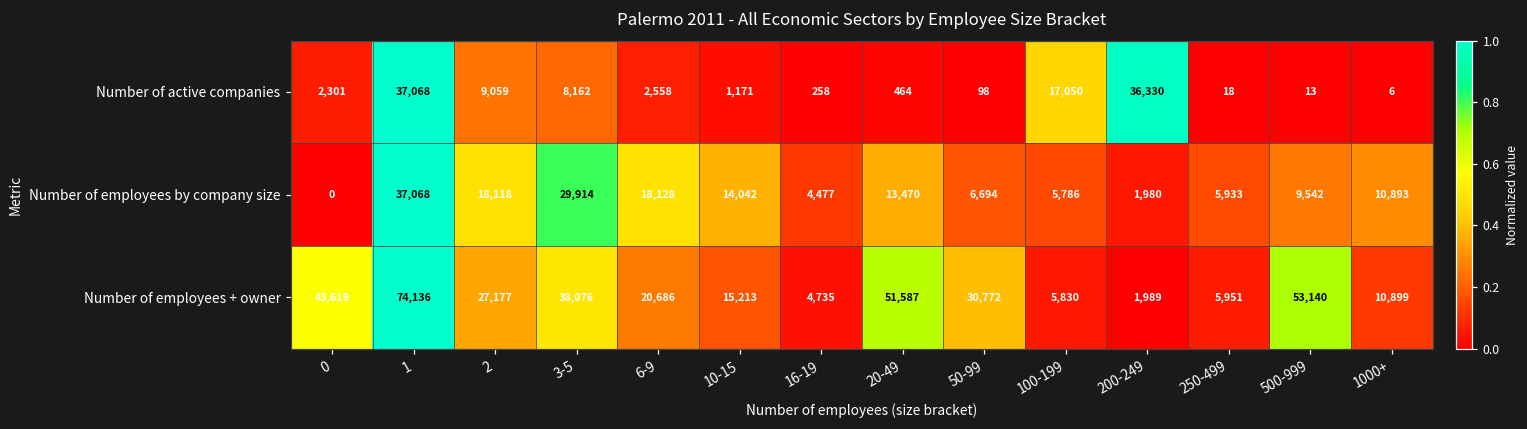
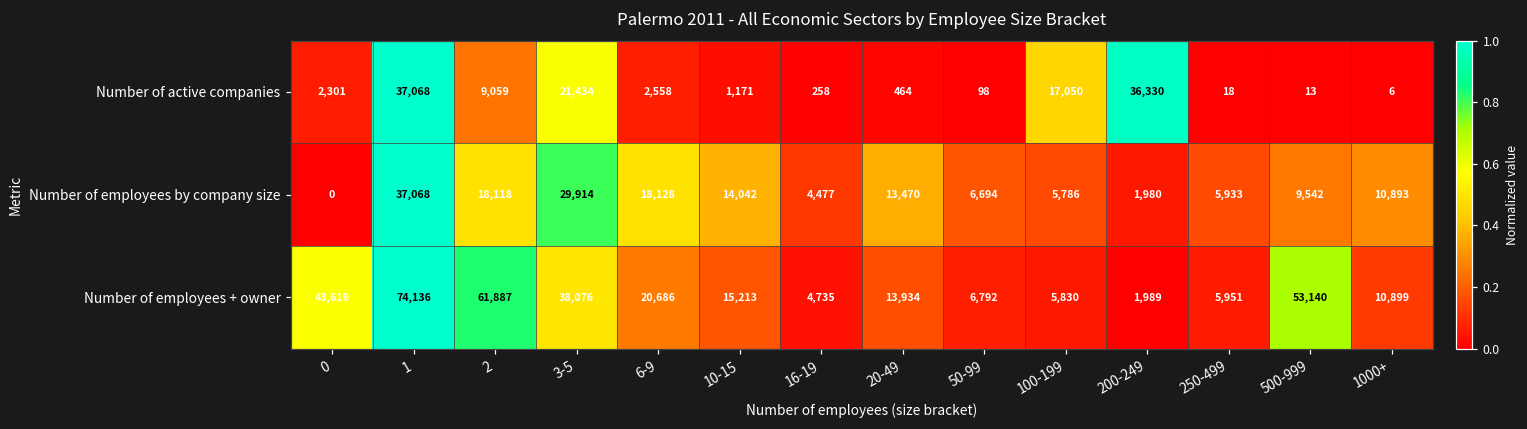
  {
    "Number of active companies": {
      "0": "2,301",
      "1": "37,068",
      "2": "9,059",
-     "3-5": "8,162",
+     "3-5": "21,434",
      "6-9": "2,558",
      "10-15": "1,171",
      "16-19": "258",
      "20-49": "464",
      "50-99": "98",
      "100-199": "17,050",
      "200-249": "36,330",
      "250-499": "18",
      "500-999": "13",
      "1000+": "6"
    },
    "Number of employees by company size": {
      "0": "0",
      "1": "37,068",
      "2": "18,118",
      "3-5": "29,914",
      "6-9": "18,128",
      "10-15": "14,042",
      "16-19": "4,477",
      "20-49": "13,470",
      "50-99": "6,694",
      "100-199": "5,786",
      "200-249": "1,980",
      "250-499": "5,933",
      "500-999": "9,542",
      "1000+": "10,893"
    },
    "Number of employees + owner": {
      "0": "43,619",
      "1": "74,136",
-     "2": "27,177",
+     "2": "61,887",
      "3-5": "38,076",
      "6-9": "20,686",
      "10-15": "15,213",
      "16-19": "4,735",
-     "20-49": "51,587",
-     "50-99": "30,772",
+     "20-49": "13,934",
+     "50-99": "6,792",
      "100-199": "5,830",
      "200-249": "1,989",
      "250-499": "5,951",
      "500-999": "53,140",
      "1000+": "10,899"
    }
  }
